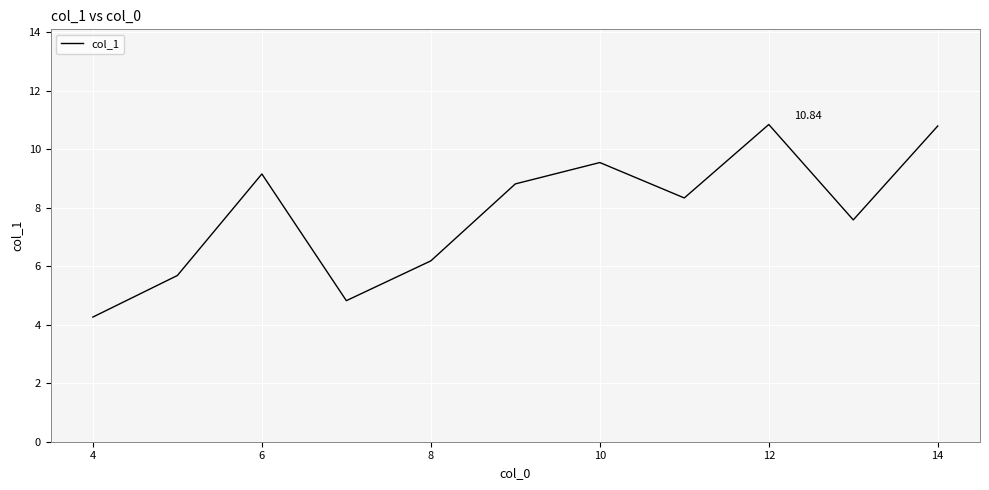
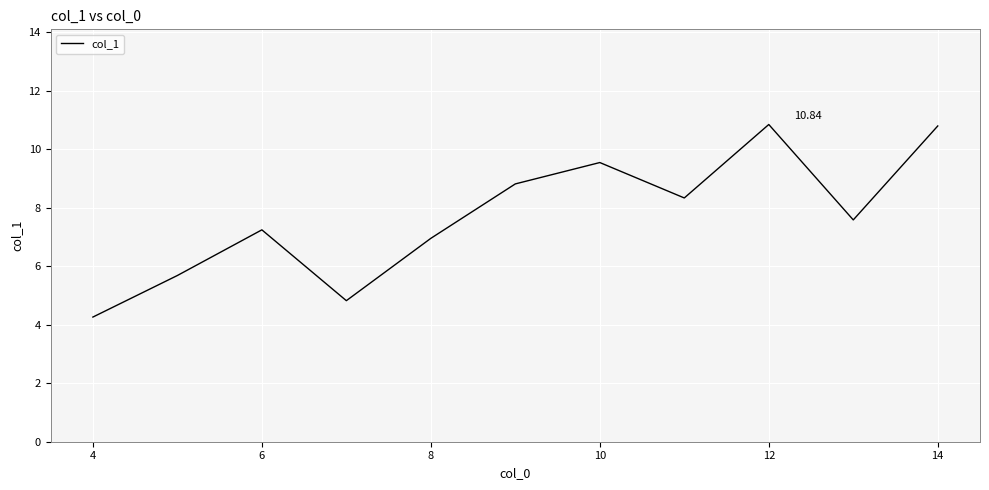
  {
    "4": 4.3,
-   "6": 9.2,
-   "8": 6.2,
+   "6": 7.2,
+   "8": 7.0,
    "10": 9.5,
    "12": 10.8,
    "14": 10.8
  }
